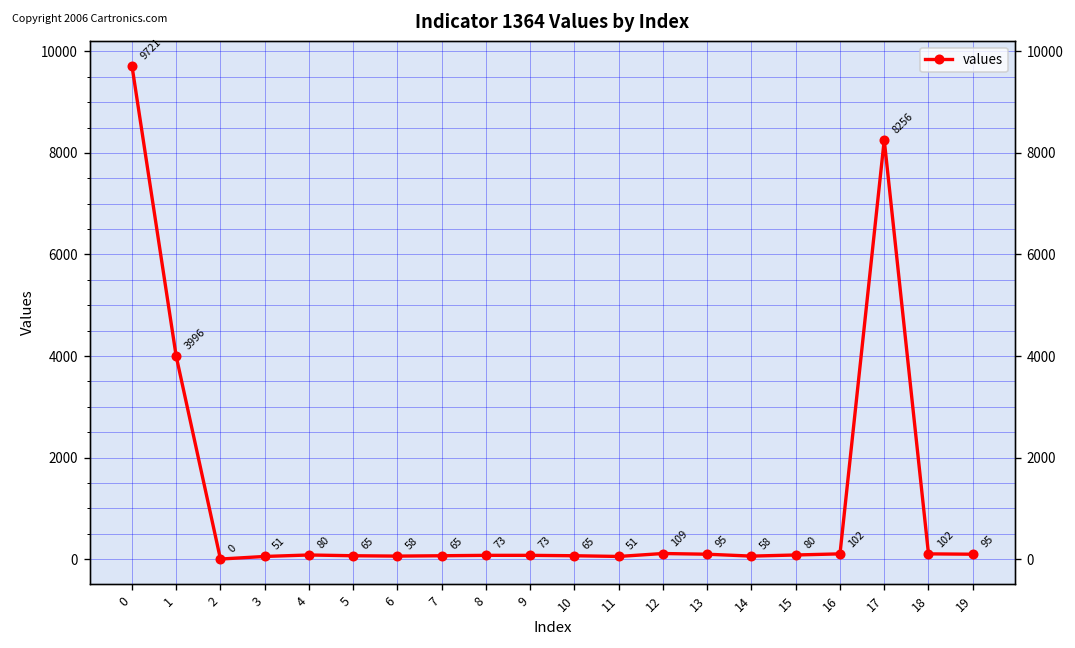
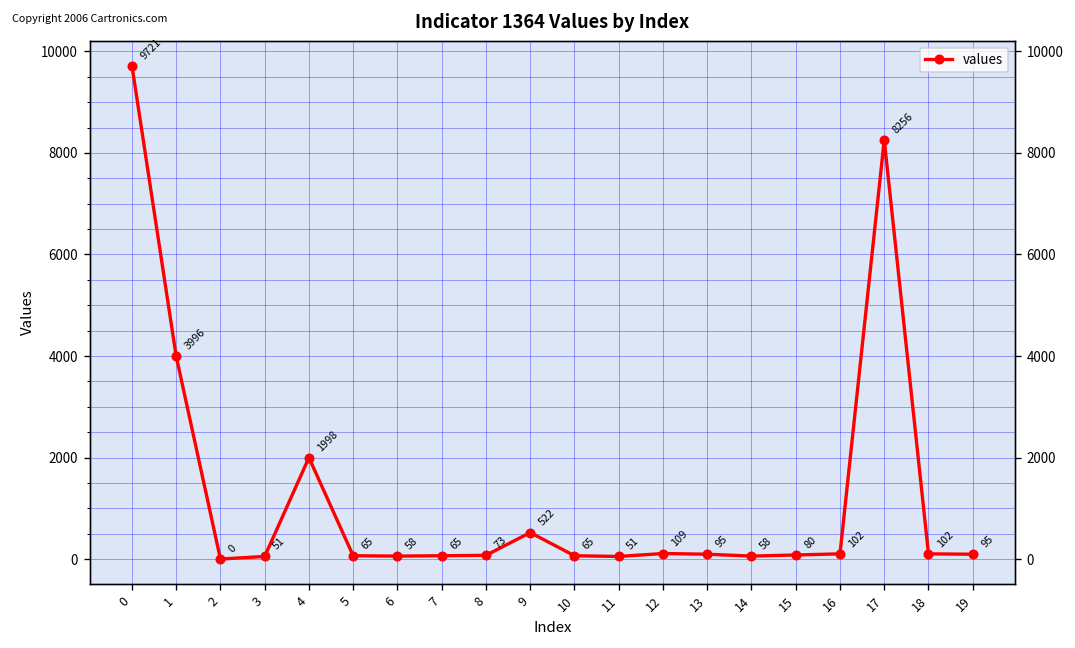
  {
    "0": 9721,
    "1": 3996,
    "2": 0,
    "3": 51,
-   "4": 80,
+   "4": 1998,
    "5": 65,
    "6": 58,
    "7": 65,
    "8": 73,
-   "9": 73,
+   "9": 522,
    "10": 65,
    "11": 51,
    "12": 109,
    "13": 95,
    "14": 58,
    "15": 80,
    "16": 102,
    "17": 8256,
    "18": 102,
    "19": 95
  }
